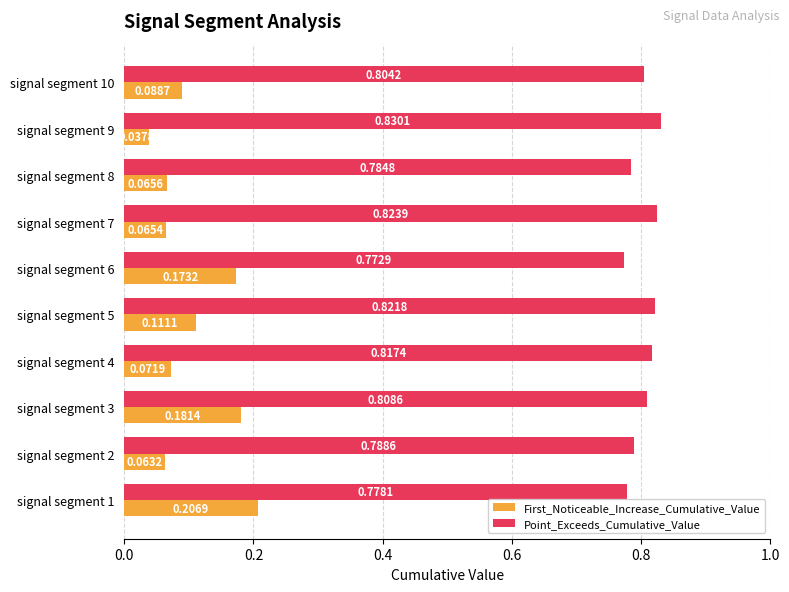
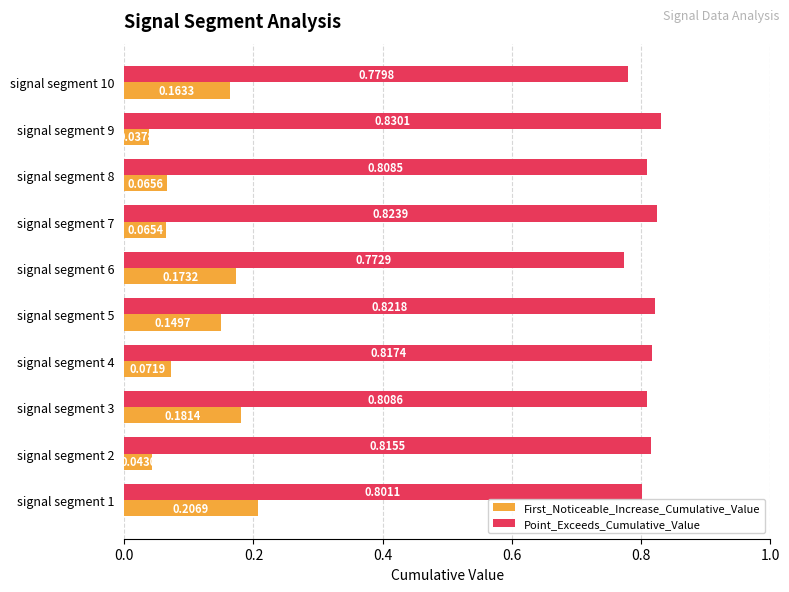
  {
    "First_Noticeable_Increase_Cumulative_Value": {
-     "signal segment 10": 0.0887,
+     "signal segment 10": 0.1633,
      "signal segment 9": 0.0378,
      "signal segment 8": 0.0656,
      "signal segment 7": 0.0654,
      "signal segment 6": 0.1732,
-     "signal segment 5": 0.1111,
+     "signal segment 5": 0.1497,
      "signal segment 4": 0.0719,
      "signal segment 3": 0.1814,
-     "signal segment 2": 0.0632,
+     "signal segment 2": 0.0430,
      "signal segment 1": 0.2069
    },
    "Point_Exceeds_Cumulative_Value": {
-     "signal segment 10": 0.8042,
+     "signal segment 10": 0.7798,
      "signal segment 9": 0.8301,
-     "signal segment 8": 0.7848,
+     "signal segment 8": 0.8085,
      "signal segment 7": 0.8239,
      "signal segment 6": 0.7729,
      "signal segment 5": 0.8218,
      "signal segment 4": 0.8174,
      "signal segment 3": 0.8086,
-     "signal segment 2": 0.7886,
-     "signal segment 1": 0.7781
+     "signal segment 2": 0.8155,
+     "signal segment 1": 0.8011
    }
  }
